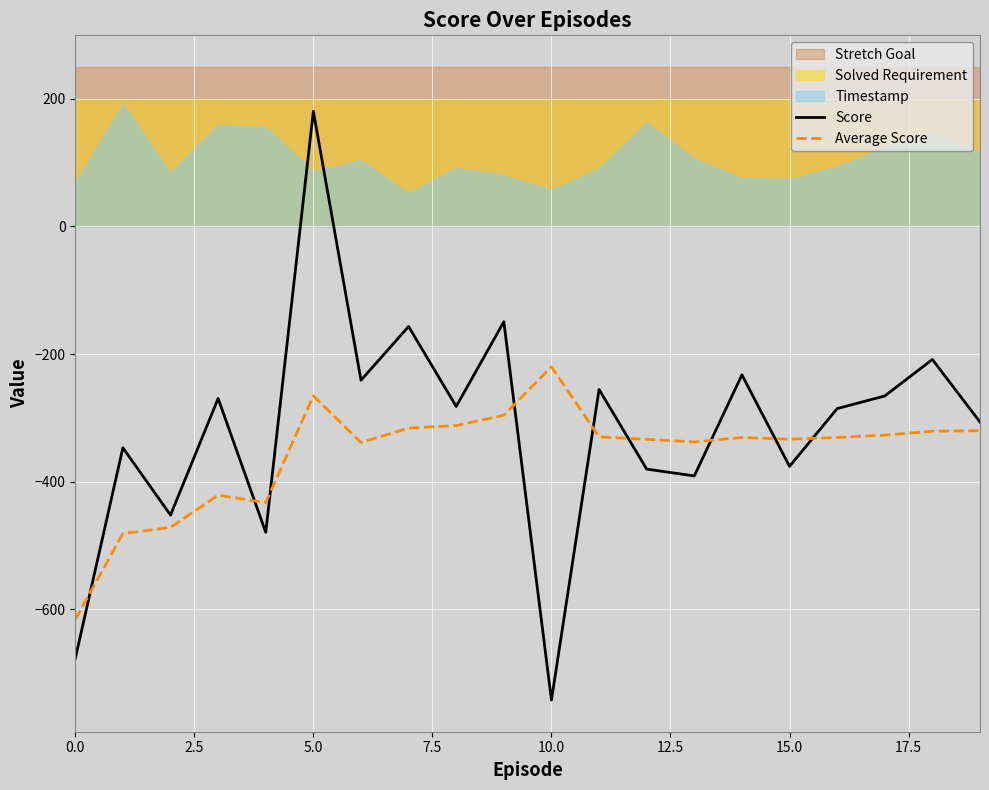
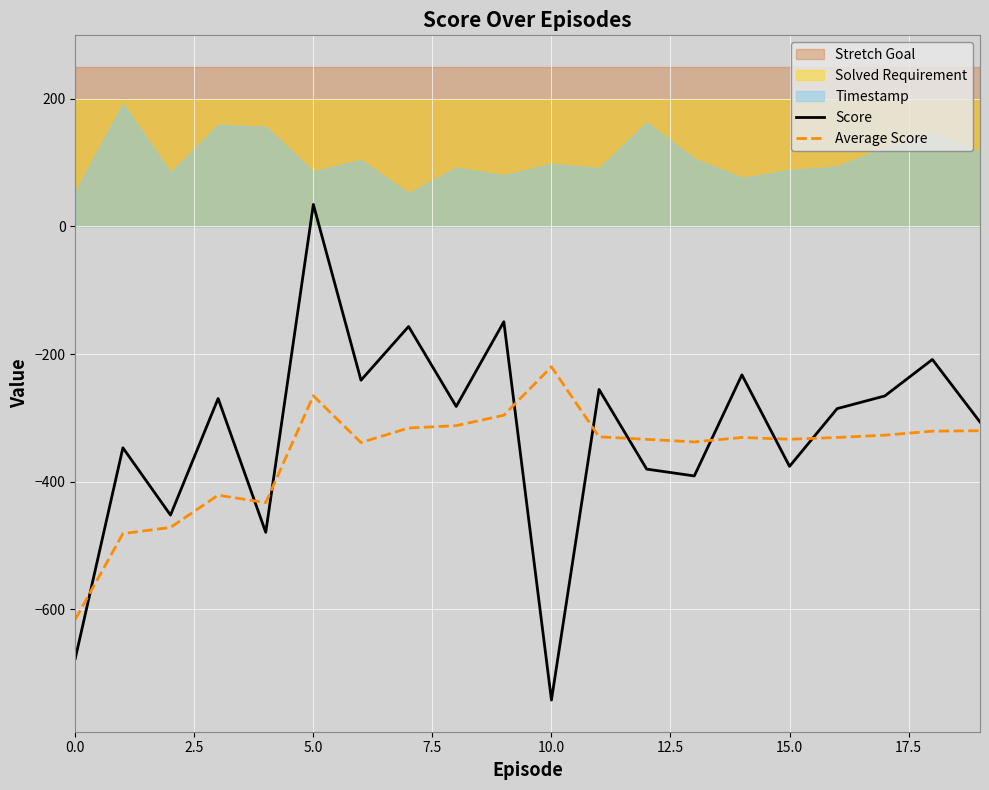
  {
    "Score": {
      "0.0": -680,
-     "5.0": 180,
+     "5.0": 30,
      "10.0": -740,
      "15.0": -380
    },
    "Stretch Goal": {
      "0.0": 250,
      "5.0": 250,
      "10.0": 250,
      "15.0": 250
    },
    "Average Score": {
      "0.0": -620,
      "5.0": -270,
      "10.0": -220,
      "15.0": -330
    },
    "Solved Requirement": {
      "0.0": 200,
      "5.0": 200,
      "10.0": 200,
      "15.0": 200
    },
    "Timestamp": {
-     "0.0": 70,
+     "0.0": 50,
      "5.0": 90,
-     "10.0": 60,
-     "15.0": 70
+     "10.0": 100,
+     "15.0": 90
    }
  }
